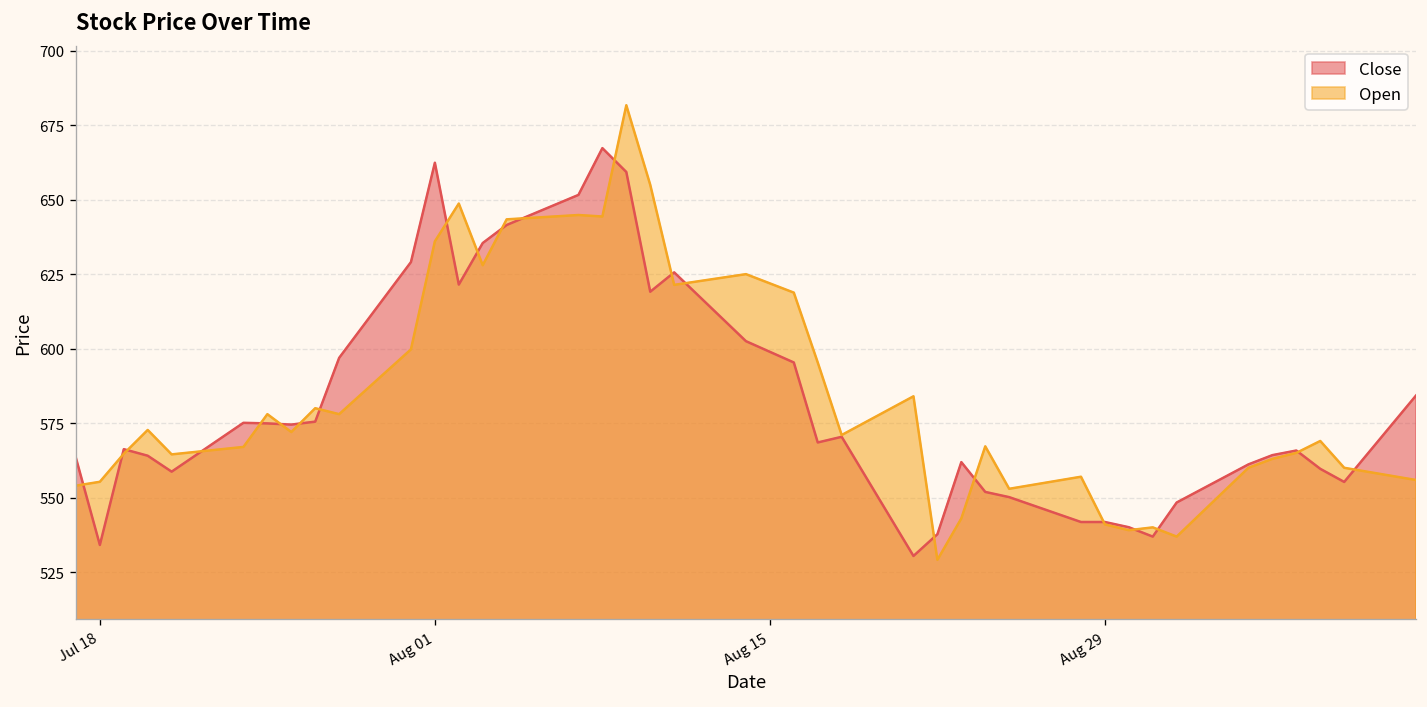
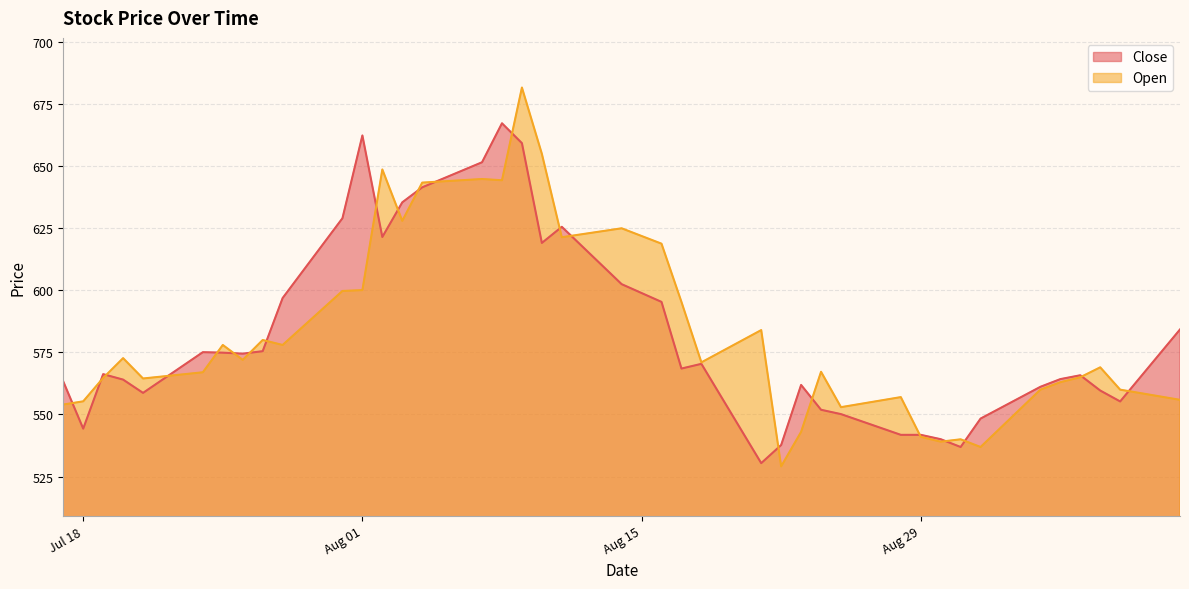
  {
    "Close": {
-     "Jul 18": 534,
+     "Jul 18": 544,
      "Aug 01": 662
    },
    "Open": {
      "Jul 18": 555,
-     "Aug 01": 636
+     "Aug 01": 600
    }
  }
